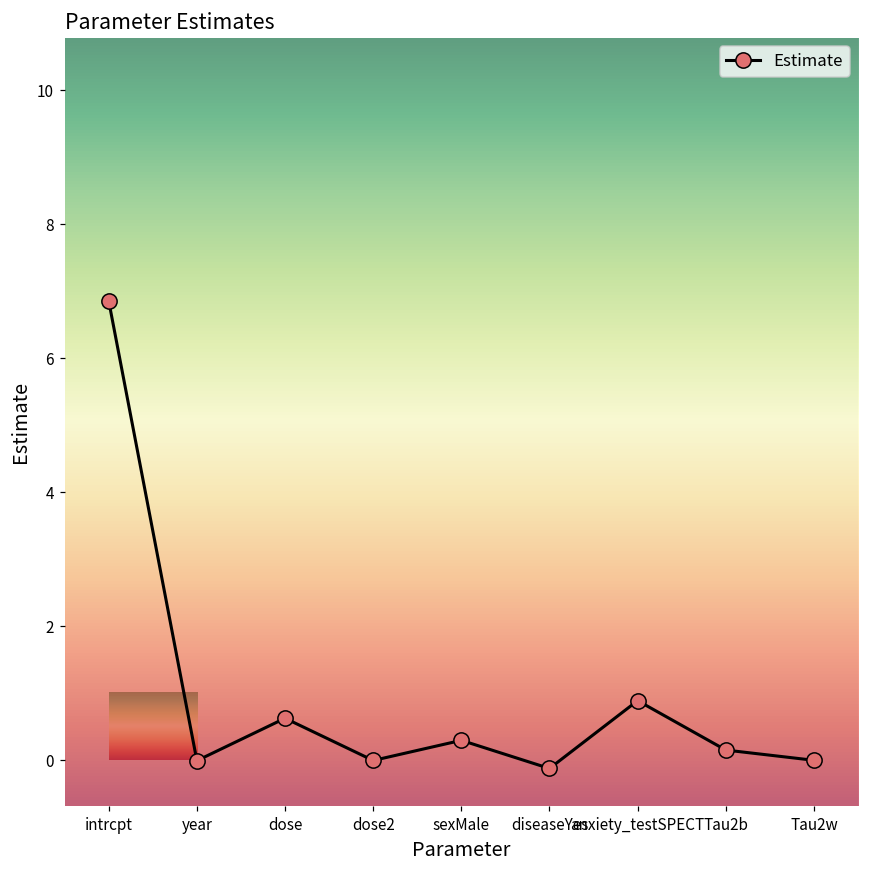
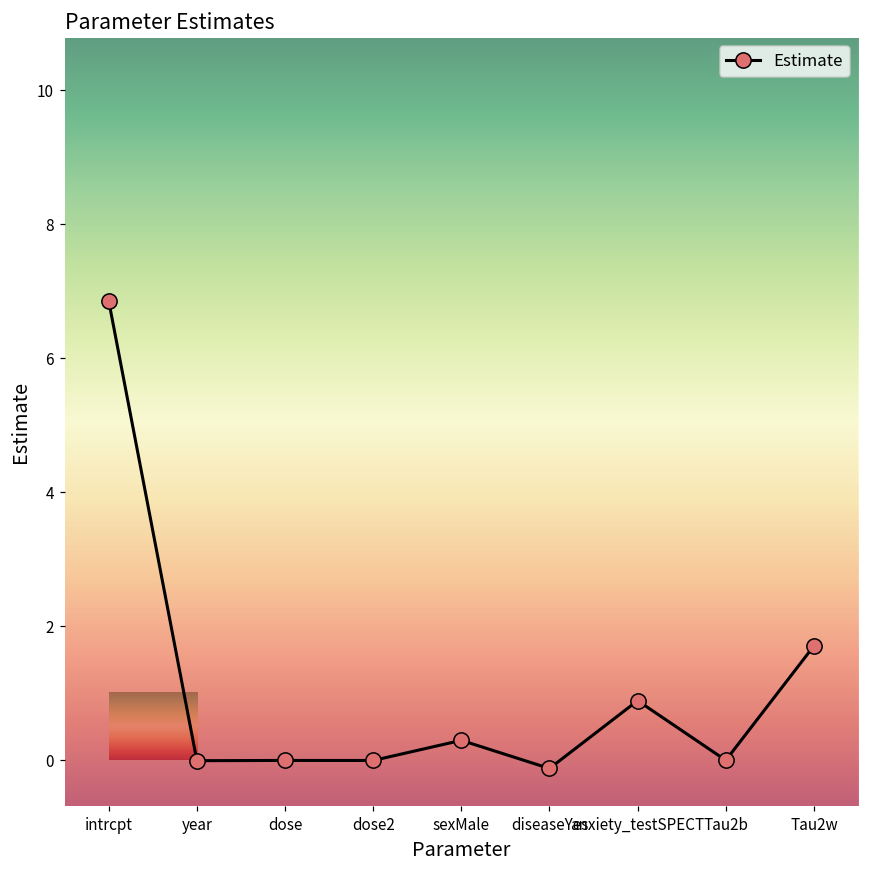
  {
    "intrcpt": 6.9,
    "year": 0.0,
-   "dose": 0.6,
+   "dose": 0.0,
    "dose2": 0.0,
    "sexMale": 0.3,
    "anxiety_testSPECT": 0.9,
-   "Tau2b": 0.2,
-   "Tau2w": 0.0
+   "Tau2b": 0.0,
+   "Tau2w": 1.7
  }
